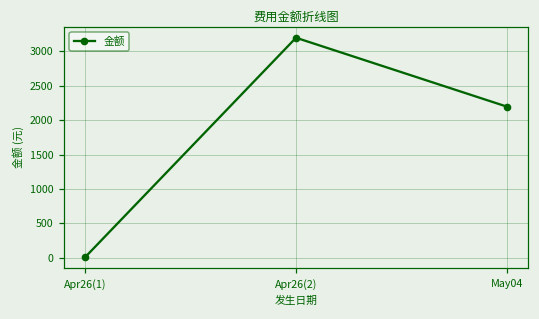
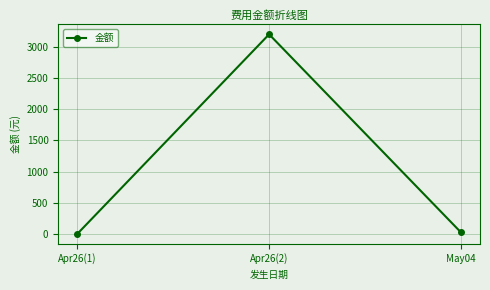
  {
    "Apr26(1)": 0,
    "Apr26(2)": 3200,
-   "May04": 2200
+   "May04": 0
  }
